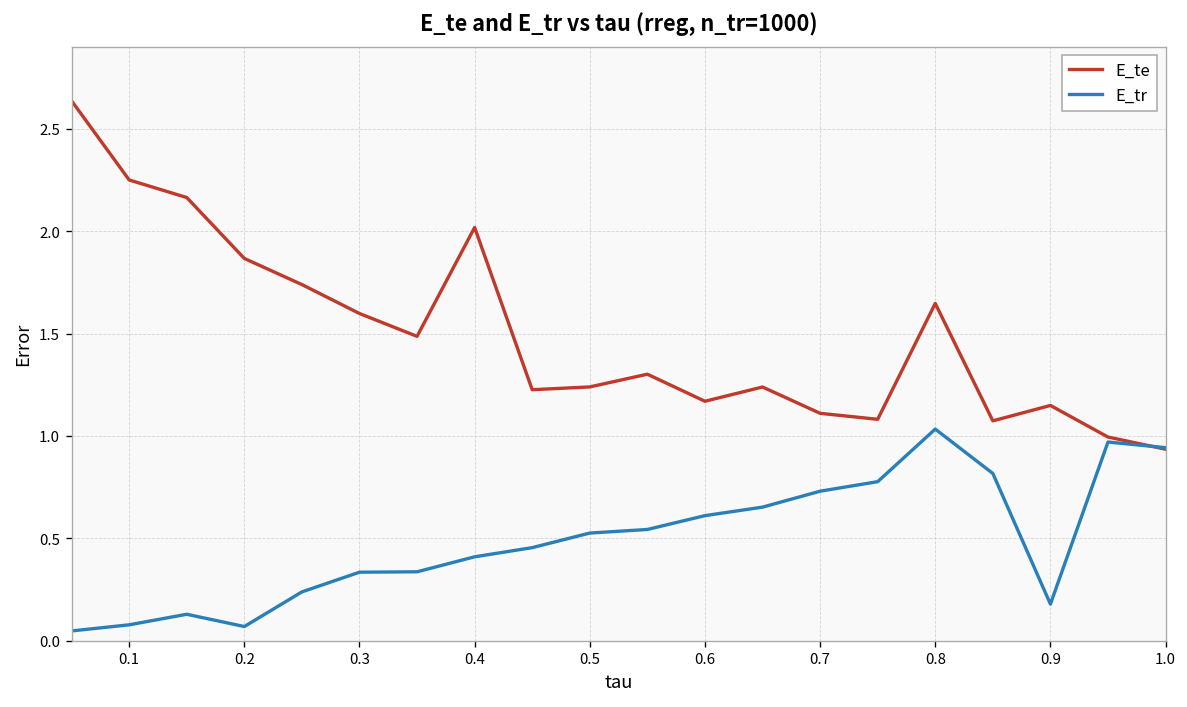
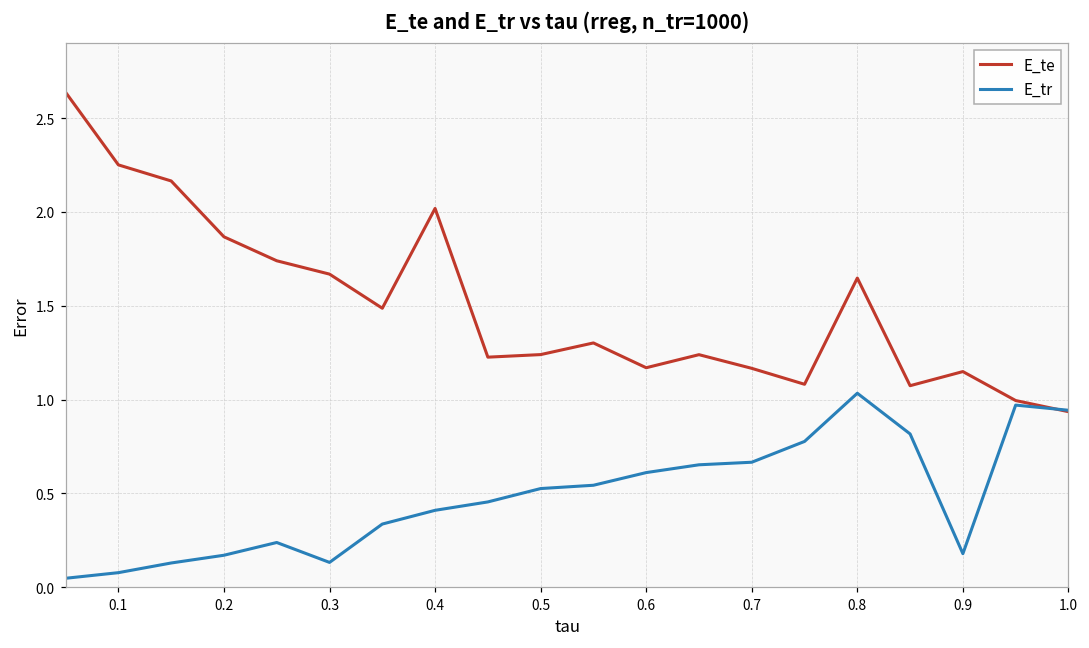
  {
    "E_te": {
      "0.1": 2.25,
      "0.2": 1.87,
-     "0.3": 1.60,
+     "0.3": 1.67,
      "0.4": 2.02,
      "0.5": 1.24,
      "0.6": 1.17,
-     "0.7": 1.11,
+     "0.7": 1.17,
      "0.8": 1.65,
      "0.9": 1.15
    },
    "E_tr": {
      "0.1": 0.08,
-     "0.2": 0.07,
-     "0.3": 0.33,
+     "0.2": 0.17,
+     "0.3": 0.13,
      "0.4": 0.41,
      "0.5": 0.53,
      "0.6": 0.61,
-     "0.7": 0.73,
+     "0.7": 0.67,
      "0.8": 1.03,
      "0.9": 0.18
    }
  }
